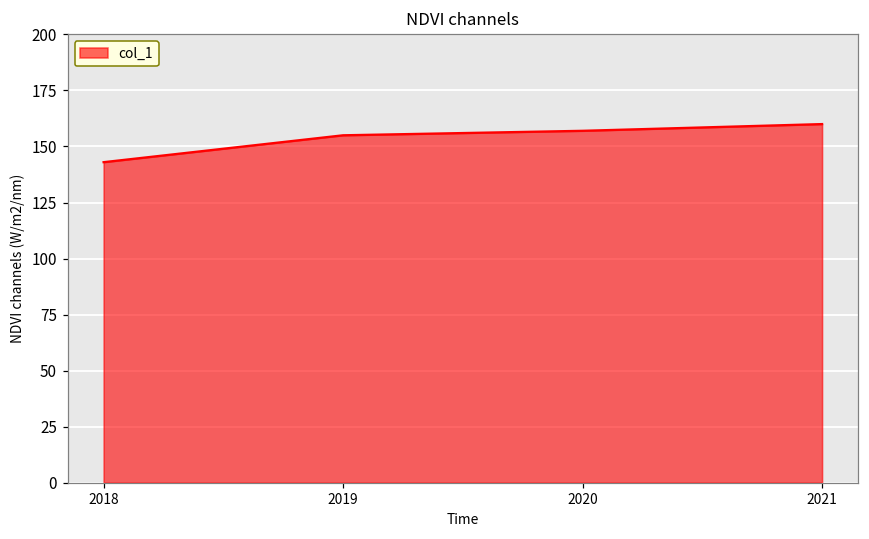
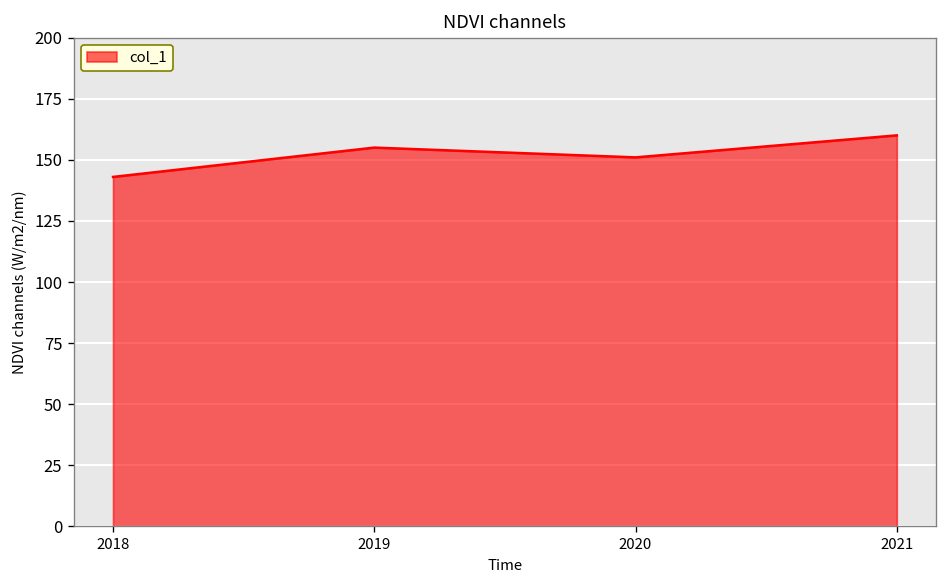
  {
    "2018": 143,
    "2019": 155,
-   "2020": 157,
+   "2020": 151,
    "2021": 160
  }
